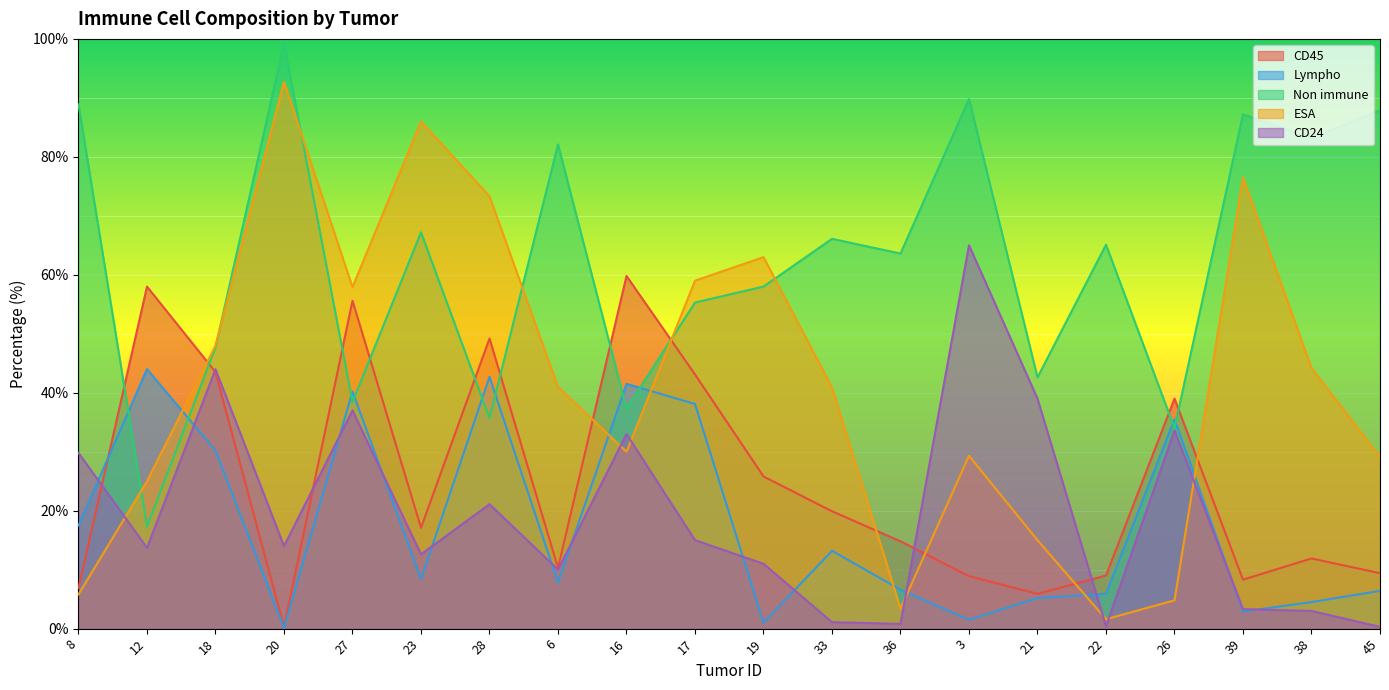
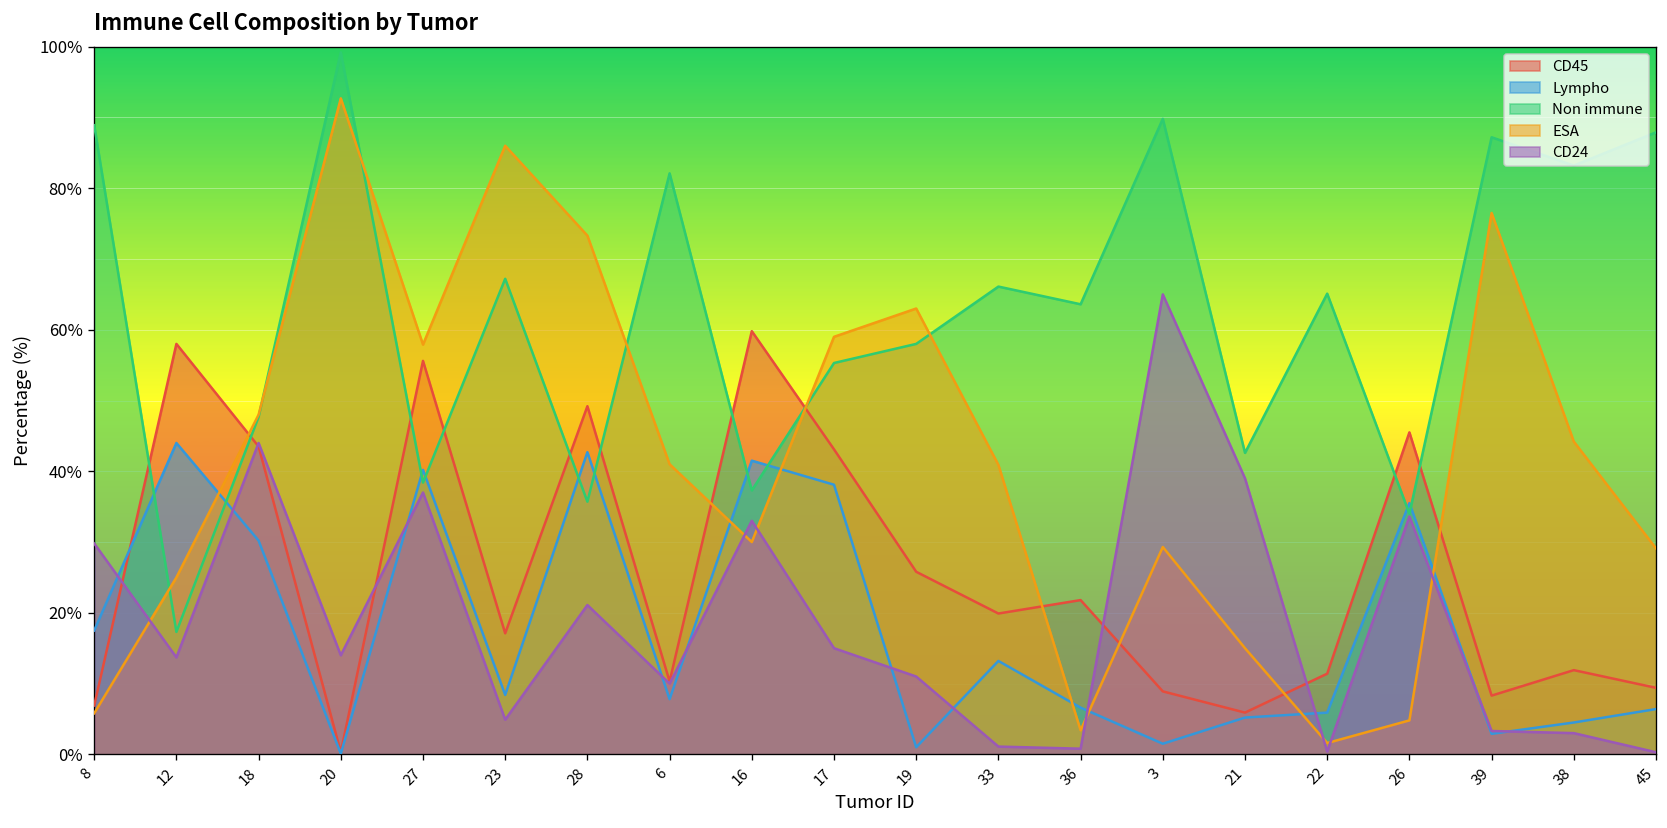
  {
    "CD45": {
      "8": "7%",
      "12": "58%",
      "18": "44%",
      "27": "56%",
      "23": "17%",
      "28": "49%",
      "16": "60%",
      "17": "43%",
      "19": "26%",
      "33": "20%",
-     "36": "15%",
+     "36": "22%",
      "3": "9%",
      "21": "6%",
-     "22": "9%",
-     "26": "39%",
+     "22": "11%",
+     "26": "46%",
      "39": "8%",
      "38": "12%",
      "45": "9%"
    },
    "Lympho": {
      "8": "18%",
      "12": "44%",
      "18": "30%",
      "27": "40%",
      "23": "8%",
      "28": "43%",
      "6": "8%",
      "16": "42%",
      "17": "38%",
      "19": "1%",
      "33": "13%",
      "36": "7%",
      "3": "2%",
      "21": "5%",
      "22": "6%",
      "26": "36%",
      "38": "5%",
      "45": "6%"
    },
    "Non immune": {
      "8": "89%",
      "12": "17%",
      "20": "99%",
      "27": "38%",
      "23": "67%",
      "28": "36%",
      "6": "82%",
      "16": "37%",
      "17": "55%",
      "19": "58%",
      "33": "66%",
      "36": "64%",
      "3": "90%",
      "21": "43%",
      "22": "65%",
      "39": "87%",
      "45": "88%"
    },
    "ESA": {
      "8": "6%",
      "12": "25%",
      "20": "93%",
      "27": "58%",
      "23": "86%",
      "28": "73%",
      "6": "41%",
      "16": "30%",
      "17": "59%",
      "19": "63%",
      "33": "41%",
      "36": "3%",
      "3": "29%",
      "21": "15%",
      "22": "2%",
      "26": "5%",
      "39": "77%",
      "38": "44%",
      "45": "29%"
    },
    "CD24": {
      "8": "30%",
      "12": "14%",
      "18": "44%",
      "20": "14%",
      "27": "37%",
-     "23": "13%",
+     "23": "5%",
      "28": "21%",
      "16": "33%",
      "17": "15%",
      "19": "11%",
      "33": "1%",
      "36": "1%",
      "3": "65%",
      "21": "39%",
      "22": "0%",
      "38": "3%",
      "45": "0%"
    }
  }
